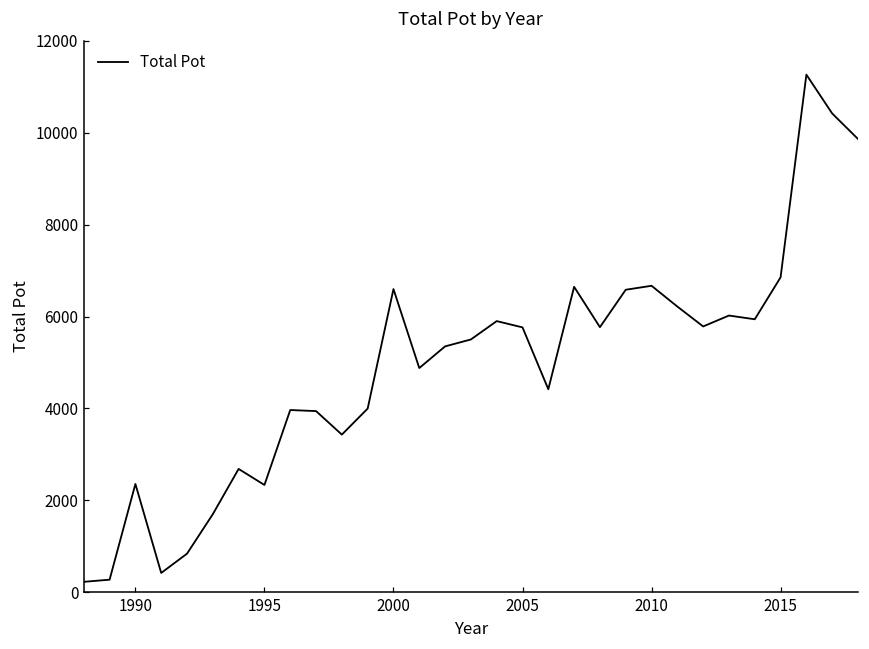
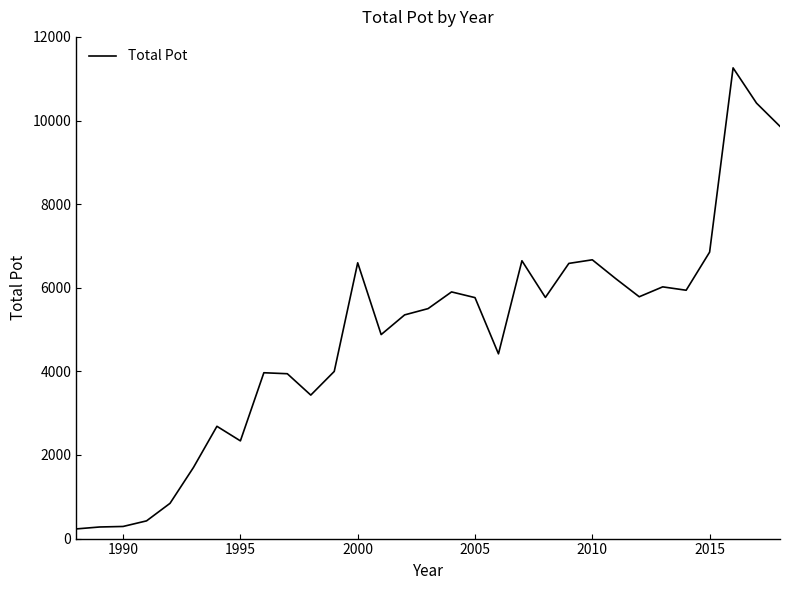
  {
-   "1990": 2400,
+   "1990": 300,
    "1995": 2300,
    "2000": 6600,
    "2005": 5800,
    "2010": 6700,
    "2015": 6900
  }
